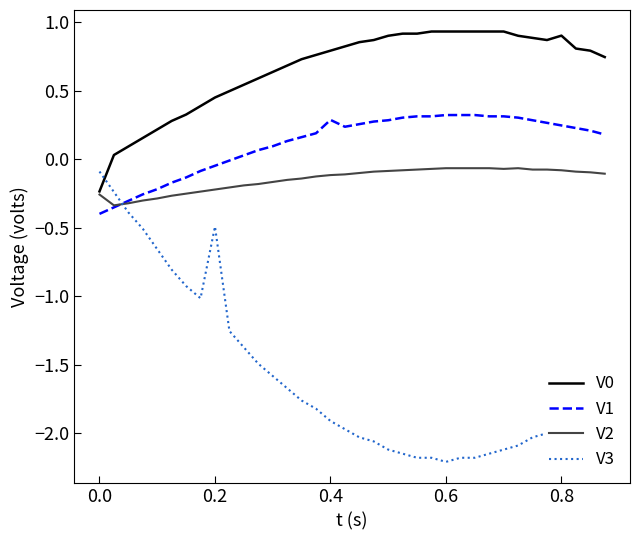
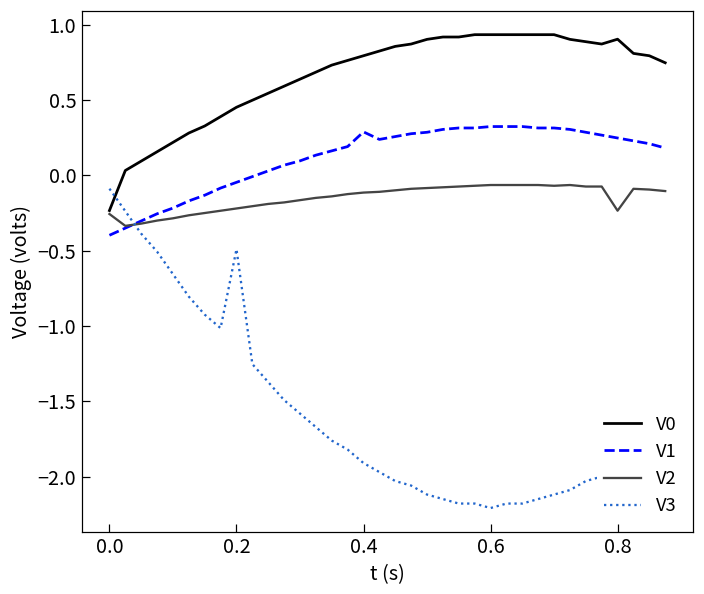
  {
    "V0": {
      "0.0": -0.23,
      "0.2": 0.45,
      "0.4": 0.79,
      "0.6": 0.93,
      "0.8": 0.90
    },
    "V1": {
      "0.0": -0.40,
      "0.2": -0.05,
      "0.4": 0.29,
      "0.6": 0.32,
      "0.8": 0.25
    },
    "V2": {
      "0.0": -0.26,
      "0.2": -0.22,
      "0.4": -0.12,
      "0.6": -0.07,
-     "0.8": -0.08
+     "0.8": -0.24
    },
    "V3": {
      "0.0": -0.09,
      "0.2": -0.49,
      "0.4": -1.91,
      "0.6": -2.21
    }
  }
